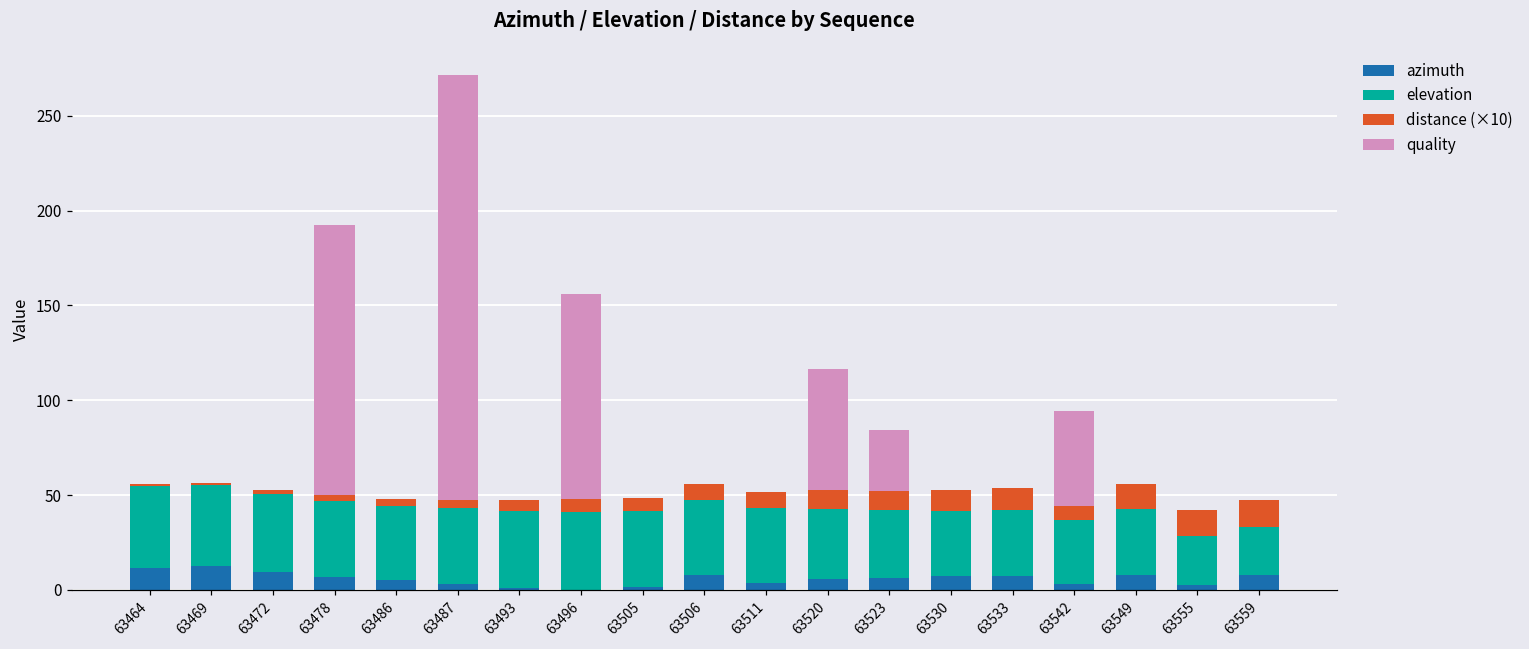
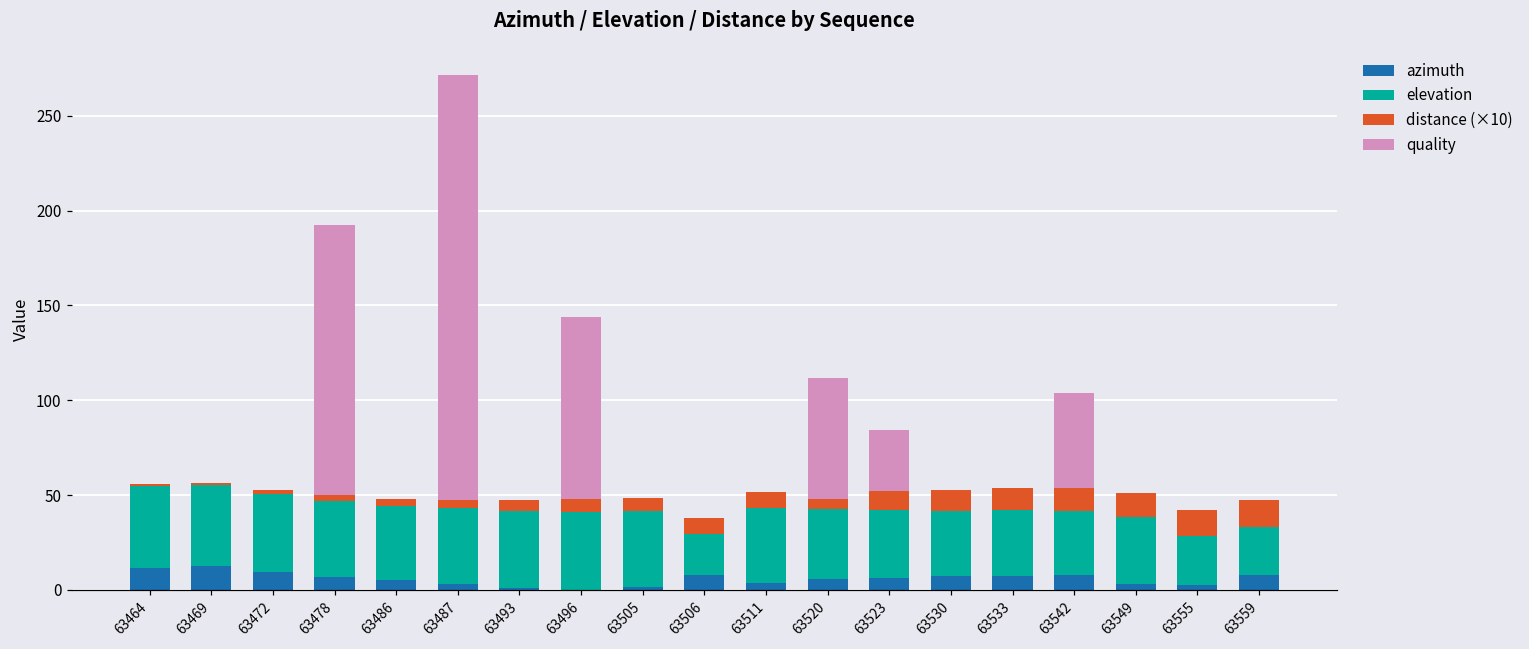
  {
    "azimuth": {
      "63464": 11,
      "63469": 13,
      "63472": 9,
      "63478": 7,
      "63486": 5,
      "63487": 3,
      "63496": 0,
      "63505": 2,
      "63506": 8,
      "63511": 4,
      "63520": 6,
      "63523": 6,
      "63530": 7,
      "63533": 8,
-     "63542": 3,
-     "63549": 8,
+     "63542": 8,
+     "63549": 3,
      "63555": 3,
      "63559": 8
    },
    "elevation": {
      "63464": 44,
      "63469": 42,
      "63472": 41,
      "63478": 40,
      "63486": 39,
      "63487": 40,
      "63493": 40,
      "63496": 41,
      "63505": 40,
-     "63506": 39,
+     "63506": 22,
      "63511": 39,
      "63520": 37,
      "63523": 36,
      "63530": 34,
      "63533": 35,
      "63542": 34,
      "63549": 35,
      "63555": 26,
      "63559": 25
    },
    "distance (×10)": {
      "63472": 2,
      "63478": 3,
      "63486": 3,
      "63487": 5,
      "63493": 6,
      "63496": 7,
      "63505": 7,
      "63506": 8,
      "63511": 8,
-     "63520": 10,
+     "63520": 5,
      "63523": 10,
      "63530": 11,
      "63533": 12,
-     "63542": 7,
+     "63542": 12,
      "63549": 13,
      "63555": 13,
      "63559": 14
    },
    "quality": {
      "63464": 0,
      "63469": 0,
      "63472": 0,
      "63478": 142,
      "63486": 0,
      "63487": 224,
      "63493": 0,
-     "63496": 108,
+     "63496": 96,
      "63505": 0,
      "63506": 0,
      "63511": 0,
      "63520": 64,
      "63523": 32,
      "63530": 0,
      "63533": 0,
      "63542": 50,
      "63549": 0,
      "63555": 0,
      "63559": 0
    }
  }
